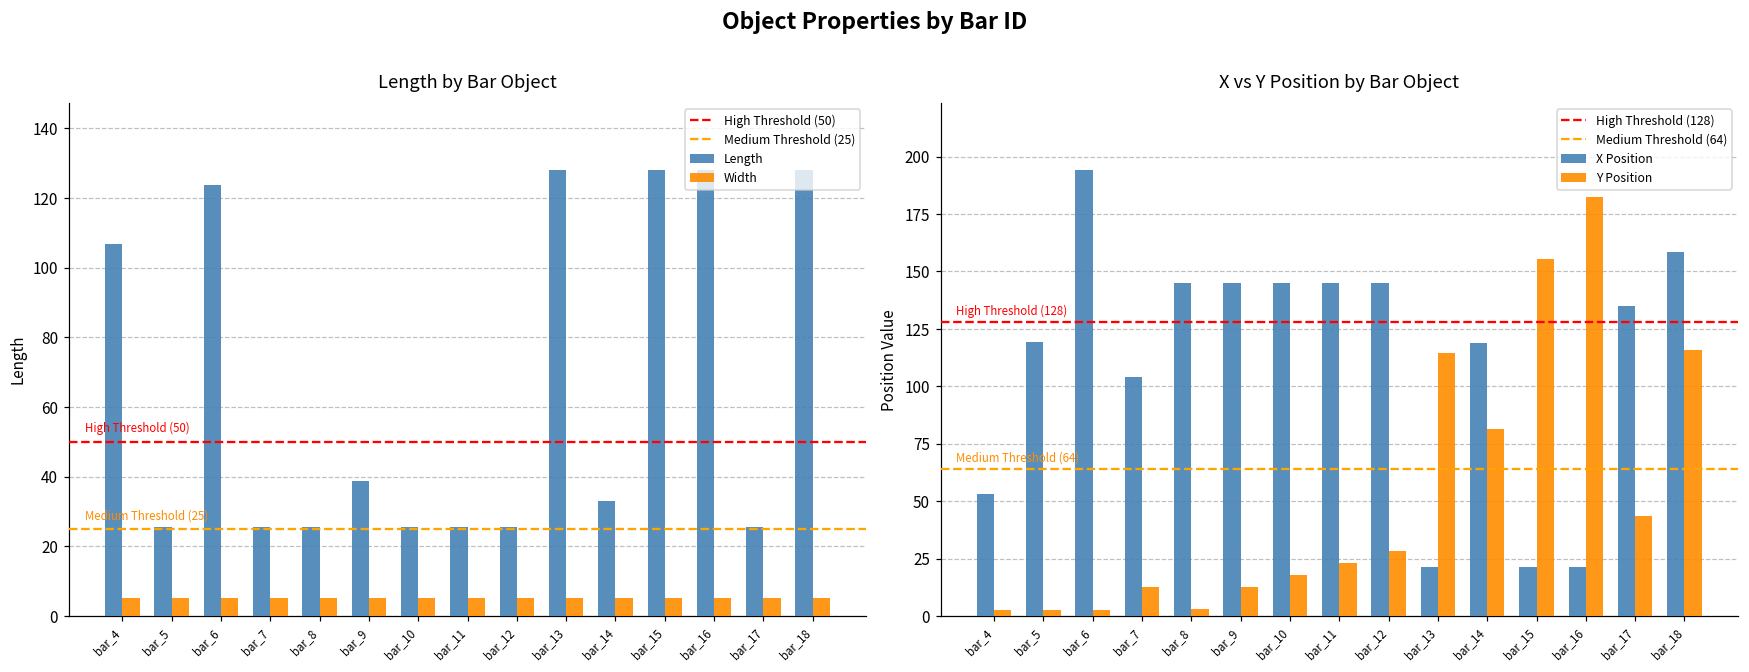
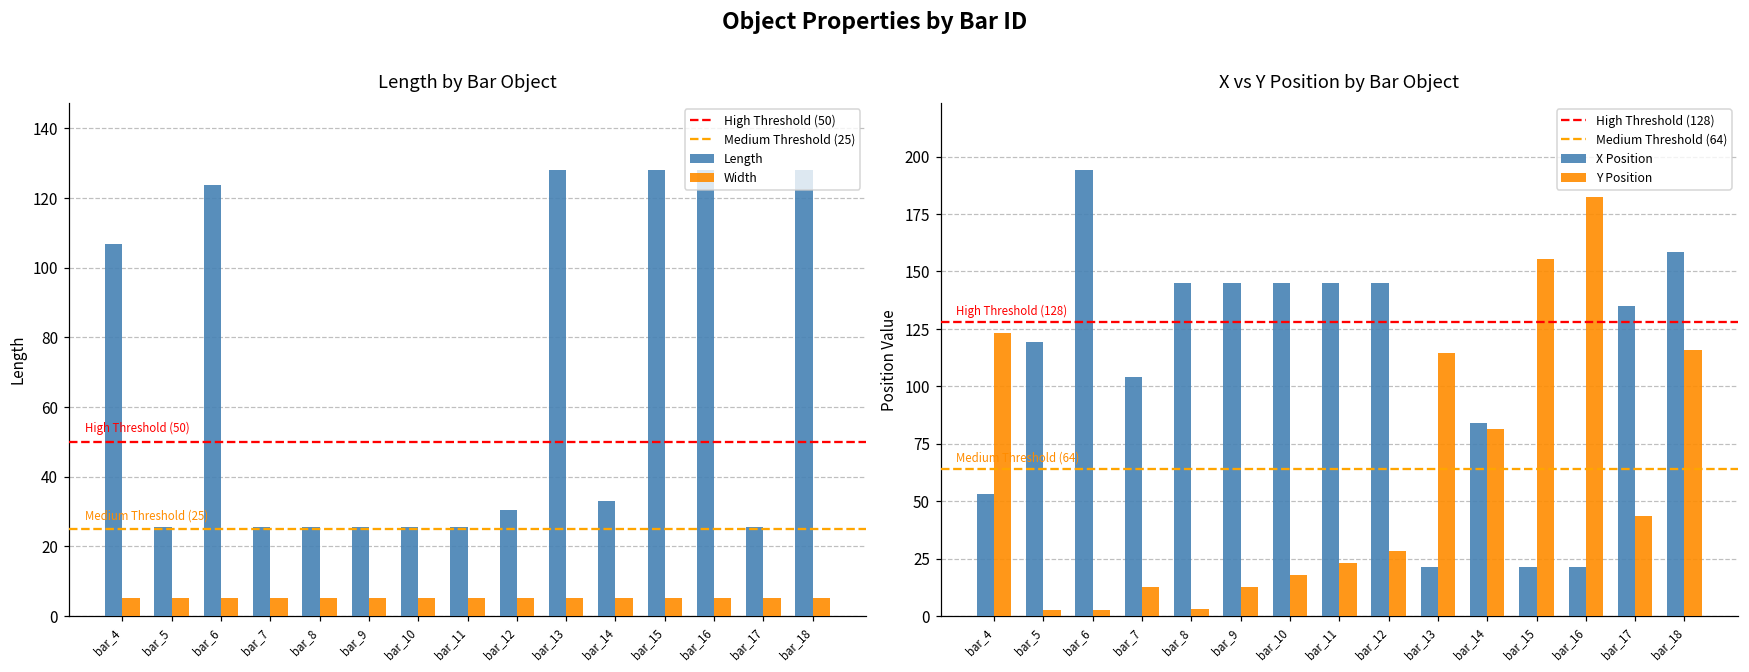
  {
    "Length by Bar Object": {
      "Length": {
        "bar_4": 107,
        "bar_6": 124,
        "bar_7": 26,
        "bar_8": 26,
-       "bar_9": 39,
+       "bar_9": 26,
        "bar_10": 26,
        "bar_11": 26,
-       "bar_12": 26,
+       "bar_12": 31,
        "bar_13": 128,
        "bar_14": 33,
        "bar_15": 128,
        "bar_17": 26
      },
      "Width": {
        "bar_4": 5,
        "bar_5": 5,
        "bar_6": 5,
        "bar_7": 5,
        "bar_8": 5,
        "bar_9": 5,
        "bar_10": 5,
        "bar_11": 5,
        "bar_12": 5,
        "bar_13": 5,
        "bar_14": 5,
        "bar_15": 5,
        "bar_16": 5,
        "bar_17": 5,
        "bar_18": 5
      }
    },
    "X vs Y Position by Bar Object": {
      "X Position": {
        "bar_4": 53,
        "bar_5": 119,
        "bar_6": 194,
        "bar_7": 104,
        "bar_8": 145,
        "bar_9": 145,
        "bar_10": 145,
        "bar_11": 145,
        "bar_12": 145,
        "bar_13": 21,
-       "bar_14": 119,
+       "bar_14": 84,
        "bar_15": 21,
        "bar_16": 21,
        "bar_17": 135,
        "bar_18": 159
      },
      "Y Position": {
-       "bar_4": 3,
+       "bar_4": 123,
        "bar_5": 3,
        "bar_6": 3,
        "bar_7": 13,
        "bar_8": 3,
        "bar_9": 13,
        "bar_10": 18,
        "bar_11": 23,
        "bar_12": 28,
        "bar_13": 115,
        "bar_14": 82,
        "bar_15": 155,
        "bar_16": 182,
        "bar_17": 44,
        "bar_18": 116
      }
    }
  }
